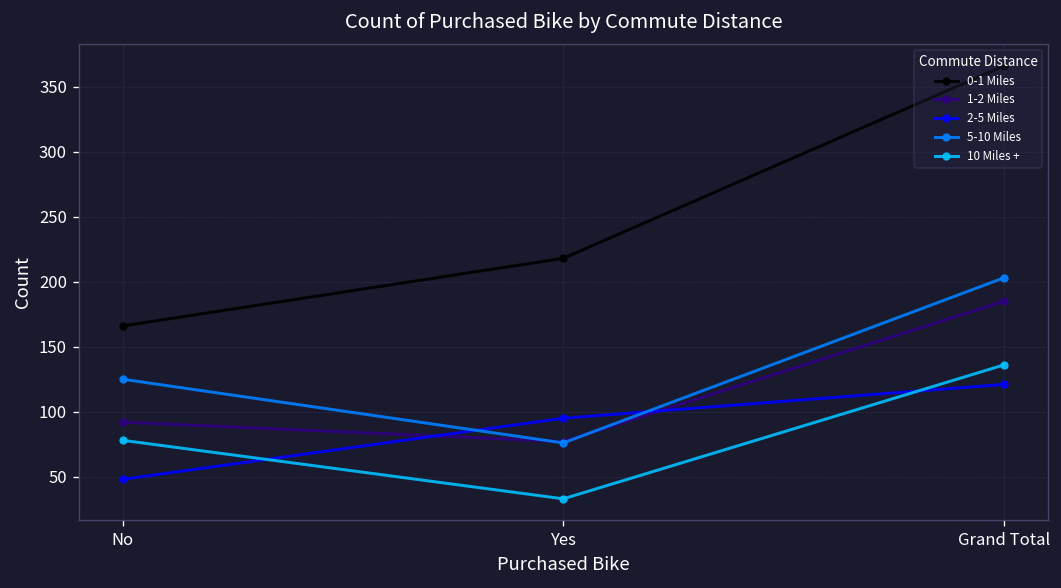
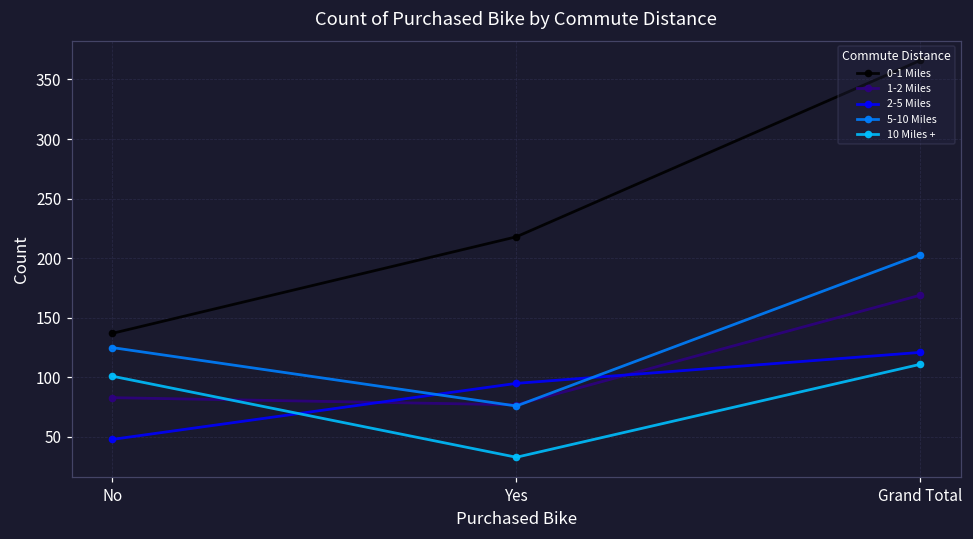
  {
    "0-1 Miles": {
-     "No": 166,
+     "No": 137,
      "Yes": 218
    },
    "1-2 Miles": {
-     "No": 92,
-     "Grand Total": 185
+     "No": 83,
+     "Grand Total": 169
    },
    "2-5 Miles": {
      "No": 48,
      "Yes": 95,
      "Grand Total": 121
    },
    "5-10 Miles": {
      "No": 125,
      "Grand Total": 203
    },
    "10 Miles +": {
-     "No": 78,
+     "No": 101,
      "Yes": 33,
-     "Grand Total": 136
+     "Grand Total": 111
    }
  }
